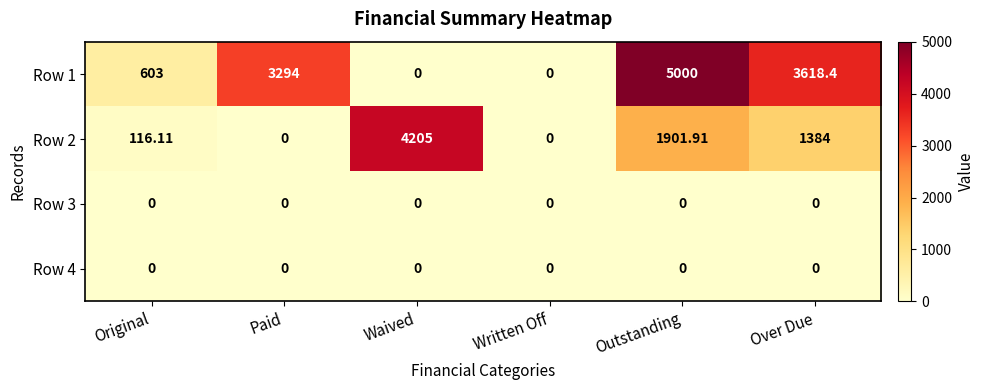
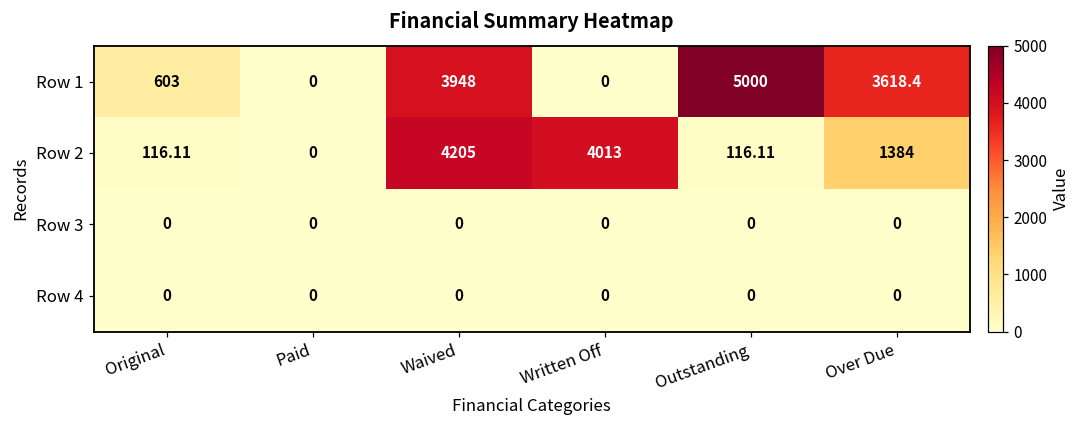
  {
    "Row 1": {
      "Original": 603,
-     "Paid": 3294,
-     "Waived": 0,
+     "Paid": 0,
+     "Waived": 3948,
      "Written Off": 0,
      "Outstanding": 5000,
      "Over Due": 3618.4
    },
    "Row 2": {
      "Original": 116.11,
      "Paid": 0,
      "Waived": 4205,
-     "Written Off": 0,
-     "Outstanding": 1901.91,
+     "Written Off": 4013,
+     "Outstanding": 116.11,
      "Over Due": 1384
    },
    "Row 3": {
      "Original": 0,
      "Paid": 0,
      "Waived": 0,
      "Written Off": 0,
      "Outstanding": 0,
      "Over Due": 0
    },
    "Row 4": {
      "Original": 0,
      "Paid": 0,
      "Waived": 0,
      "Written Off": 0,
      "Outstanding": 0,
      "Over Due": 0
    }
  }
